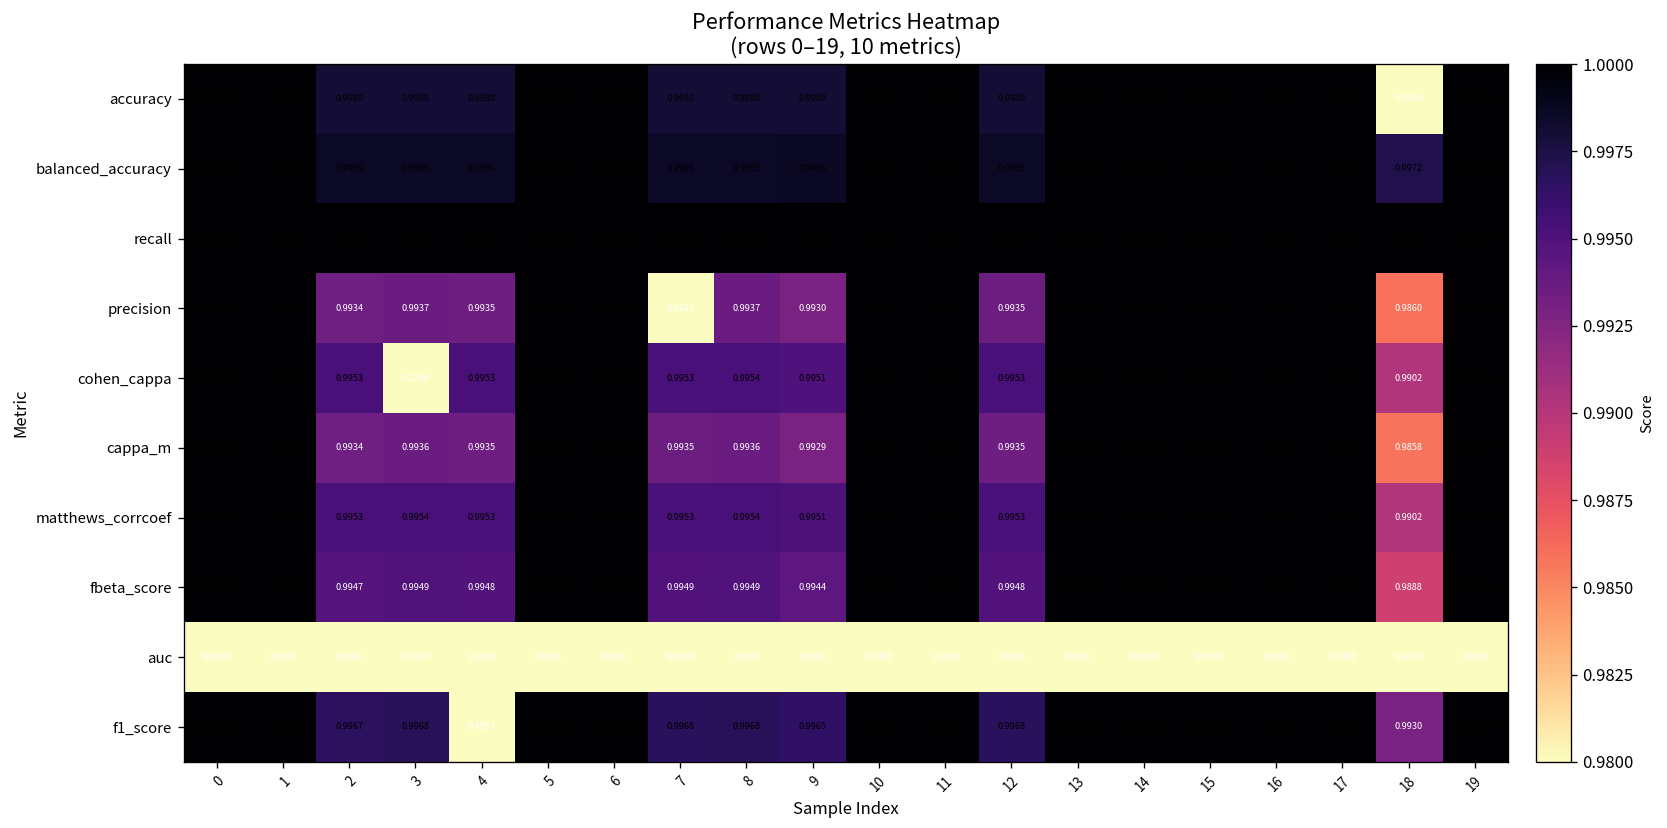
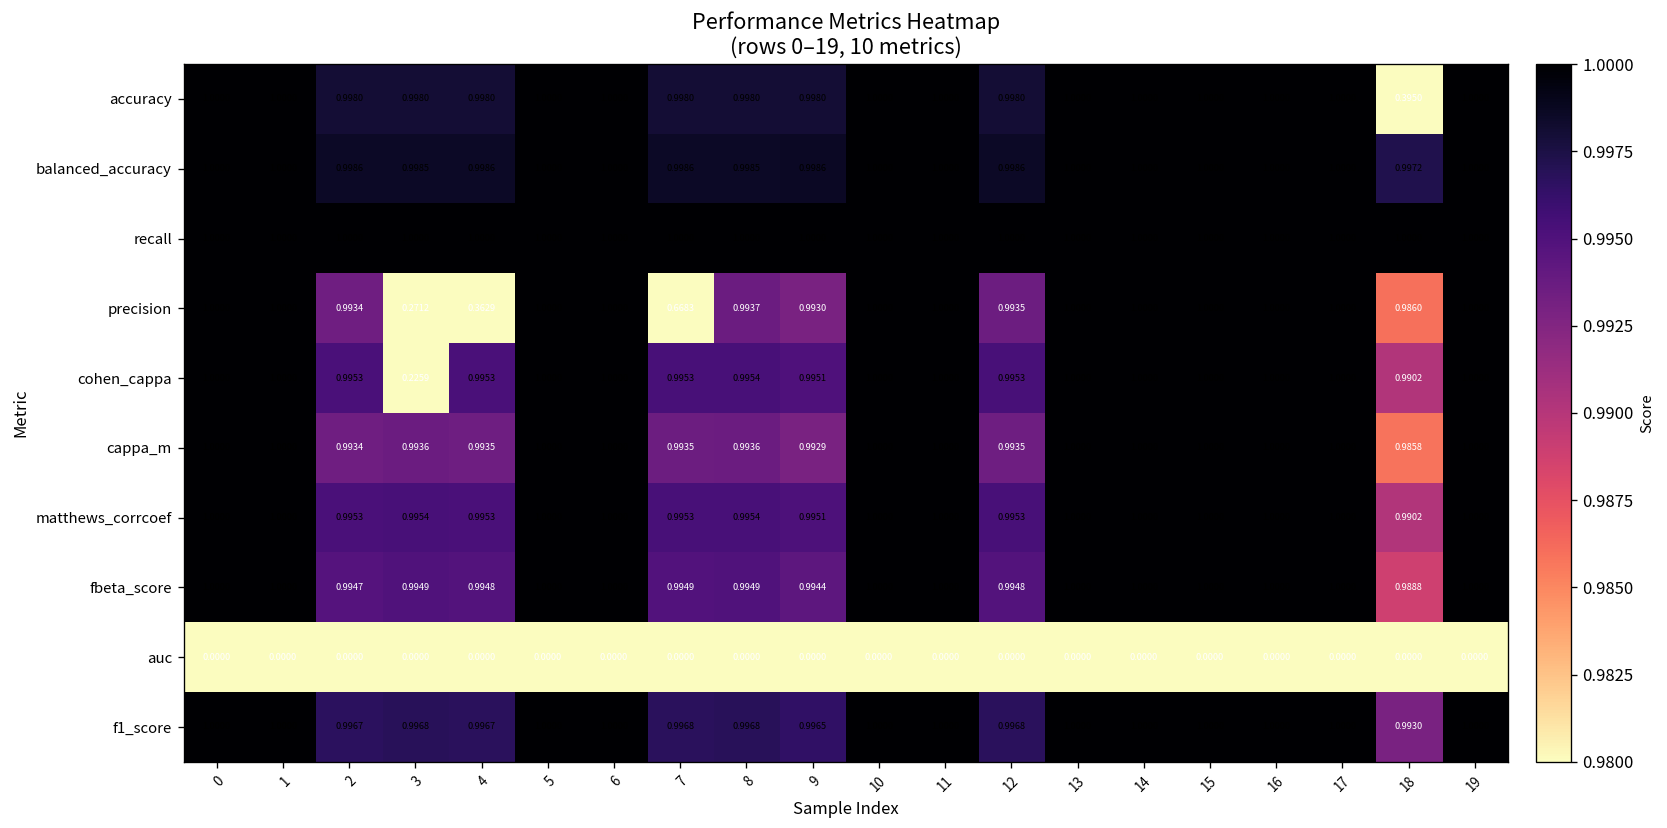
  {
    "accuracy": {
      "2": 0.9980,
      "3": 0.9980,
      "4": 0.9980,
      "7": 0.9980,
      "8": 0.9980,
      "9": 0.9980,
      "12": 0.9980,
      "18": 0.3950
    },
    "balanced_accuracy": {
      "18": 0.9972
    },
    "precision": {
      "2": 0.9934,
-     "3": 0.9937,
-     "4": 0.9935,
+     "3": 0.2712,
+     "4": 0.3629,
      "7": 0.6683,
      "8": 0.9937,
      "9": 0.9930,
      "12": 0.9935,
      "18": 0.9860
    },
    "cohen_cappa": {
      "2": 0.9953,
      "3": 0.2259,
      "4": 0.9953,
      "7": 0.9953,
      "8": 0.9954,
      "9": 0.9951,
      "12": 0.9953,
      "18": 0.9902
    },
    "cappa_m": {
      "2": 0.9934,
      "3": 0.9936,
      "4": 0.9935,
      "7": 0.9935,
      "8": 0.9936,
      "9": 0.9929,
      "12": 0.9935,
      "18": 0.9858
    },
    "matthews_corrcoef": {
      "2": 0.9953,
      "3": 0.9954,
      "4": 0.9953,
      "7": 0.9953,
      "8": 0.9954,
      "9": 0.9951,
      "12": 0.9953,
      "18": 0.9902
    },
    "fbeta_score": {
      "2": 0.9947,
      "3": 0.9949,
      "4": 0.9948,
      "7": 0.9949,
      "8": 0.9949,
      "9": 0.9944,
      "12": 0.9948,
      "18": 0.9888
    },
    "auc": {
      "0": 0.0000,
      "1": 0.0000,
      "2": 0.0000,
      "3": 0.0000,
      "4": 0.0000,
      "5": 0.0000,
      "6": 0.0000,
      "7": 0.0000,
      "8": 0.0000,
      "9": 0.0000,
      "10": 0.0000,
      "11": 0.0000,
      "12": 0.0000,
      "13": 0.0000,
      "14": 0.0000,
      "15": 0.0000,
      "16": 0.0000,
      "17": 0.0000,
      "18": 0.0000,
      "19": 0.0000
    },
    "f1_score": {
      "2": 0.9967,
      "3": 0.9968,
-     "4": 0.4057,
+     "4": 0.9967,
      "7": 0.9968,
      "8": 0.9968,
      "9": 0.9965,
      "12": 0.9968,
      "18": 0.9930
    }
  }
